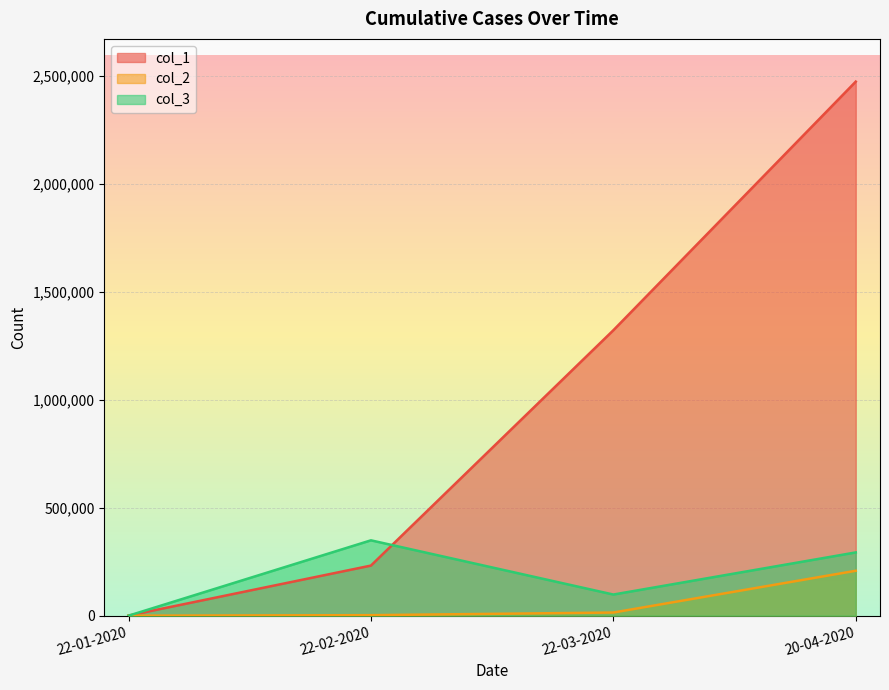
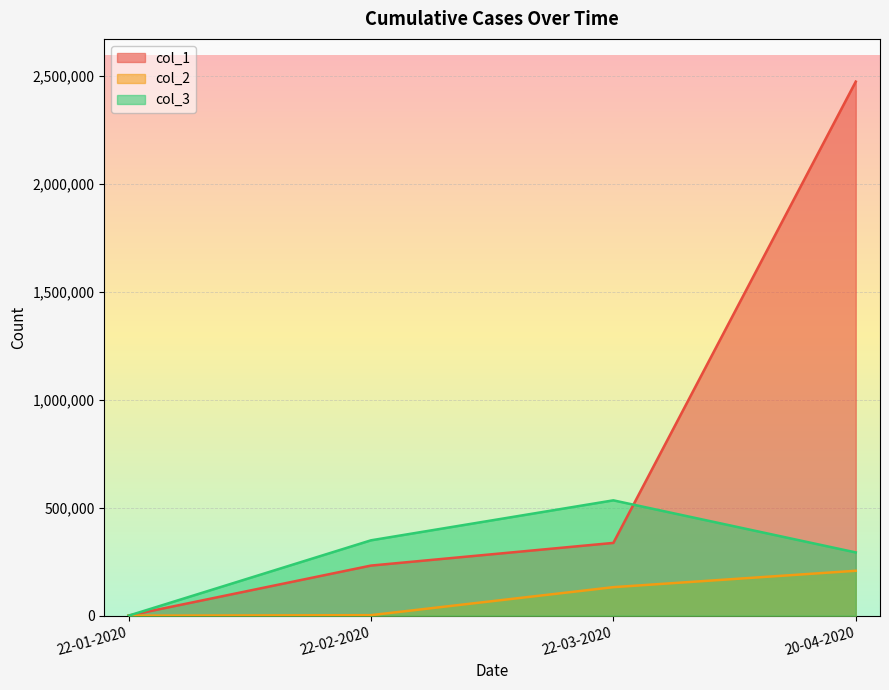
  {
    "col_1": {
      "22-02-2020": "230,000",
-     "22-03-2020": "1,320,000",
+     "22-03-2020": "340,000",
      "20-04-2020": "2,470,000"
    },
    "col_2": {
      "22-02-2020": "0",
-     "22-03-2020": "10,000",
+     "22-03-2020": "130,000",
      "20-04-2020": "210,000"
    },
    "col_3": {
      "22-02-2020": "350,000",
-     "22-03-2020": "100,000",
+     "22-03-2020": "530,000",
      "20-04-2020": "290,000"
    }
  }
